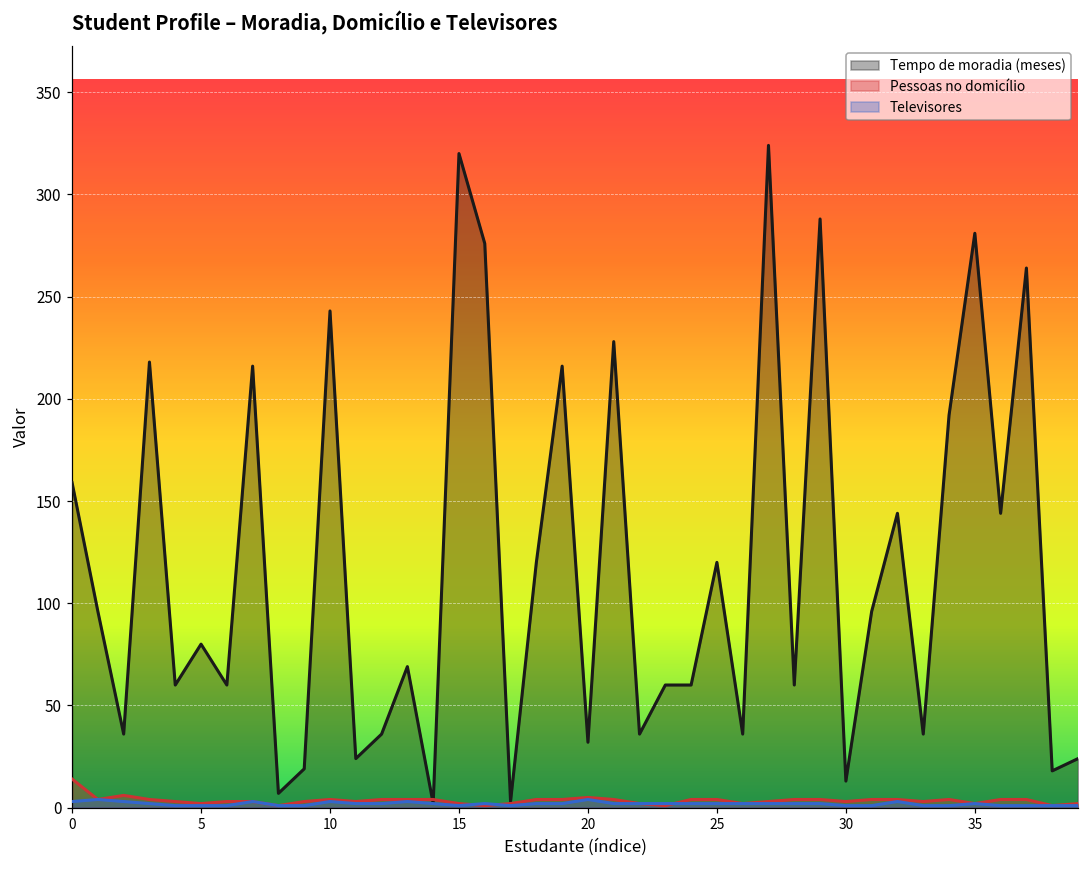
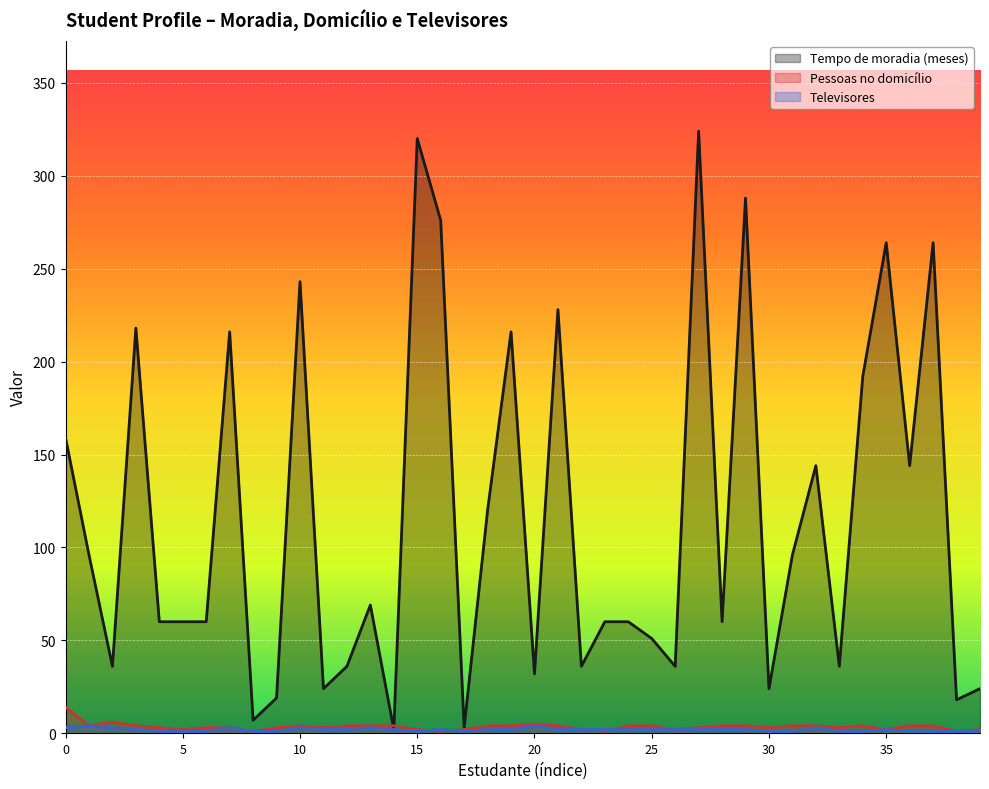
  {
    "Tempo de moradia (meses)": {
      "0": 159,
-     "5": 80,
+     "5": 60,
      "10": 243,
      "15": 320,
      "20": 32,
-     "25": 120,
-     "30": 13,
-     "35": 281
+     "25": 51,
+     "30": 24,
+     "35": 264
    },
    "Pessoas no domicílio": {
      "0": 14,
      "25": 4,
      "30": 3
    },
    "Televisores": {
      "0": 3,
      "25": 2,
      "30": 1
    }
  }
